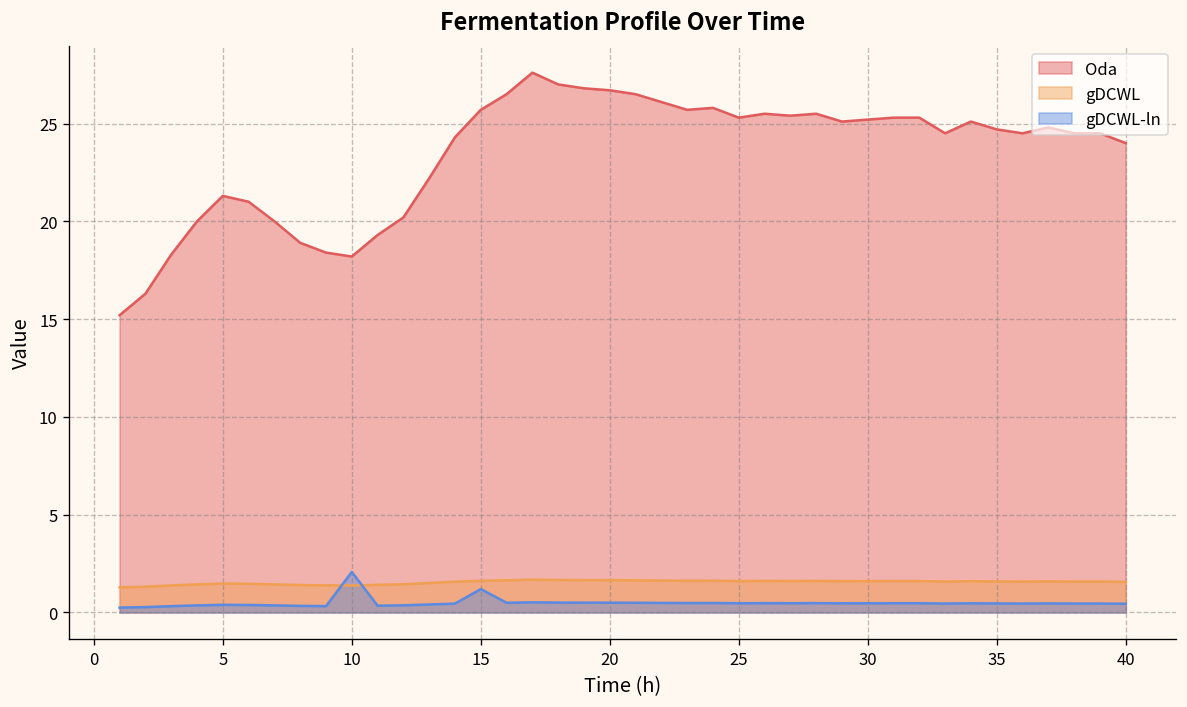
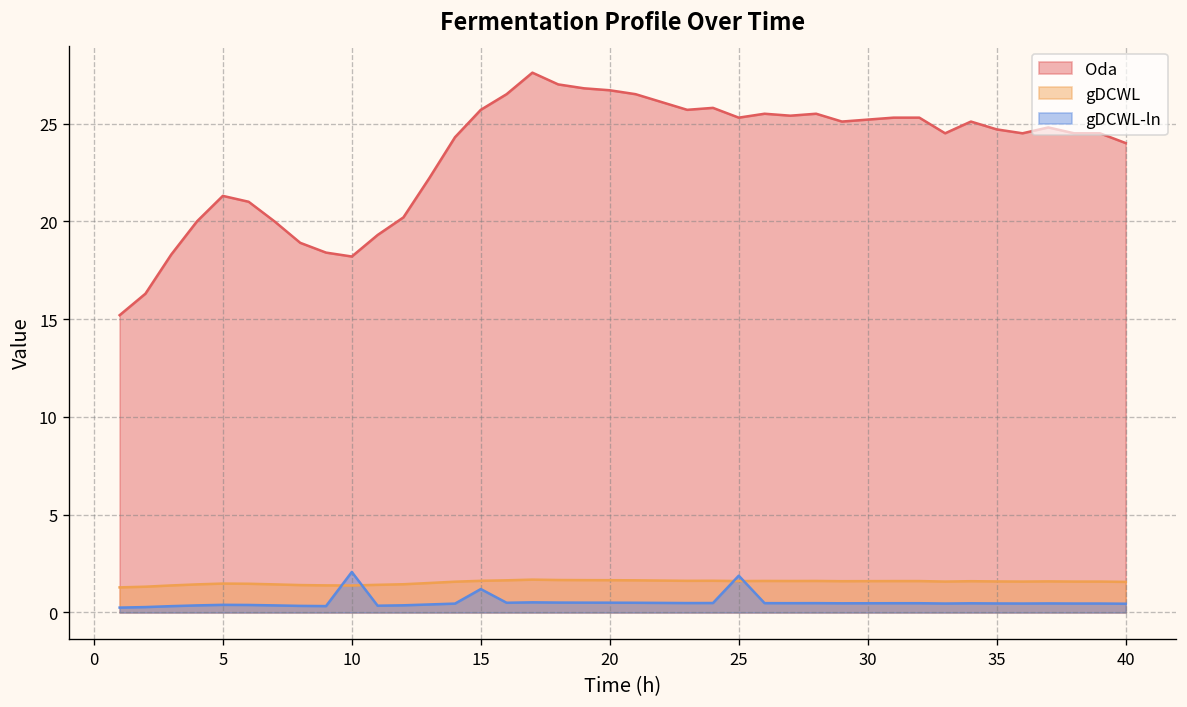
  {
    "gDCWL-ln": {
      "5": 0.4,
      "10": 2.1,
      "15": 1.2,
      "20": 0.5,
-     "25": 0.5,
+     "25": 1.9,
      "30": 0.5,
      "35": 0.5,
      "40": 0.4
    }
  }
